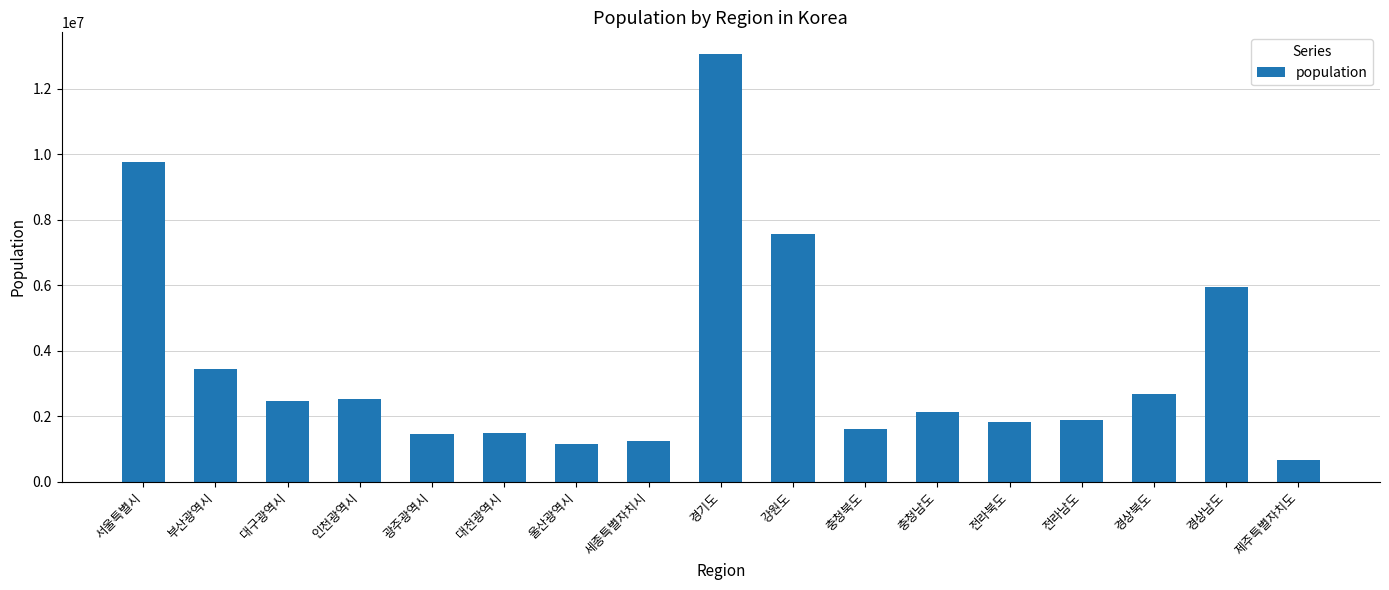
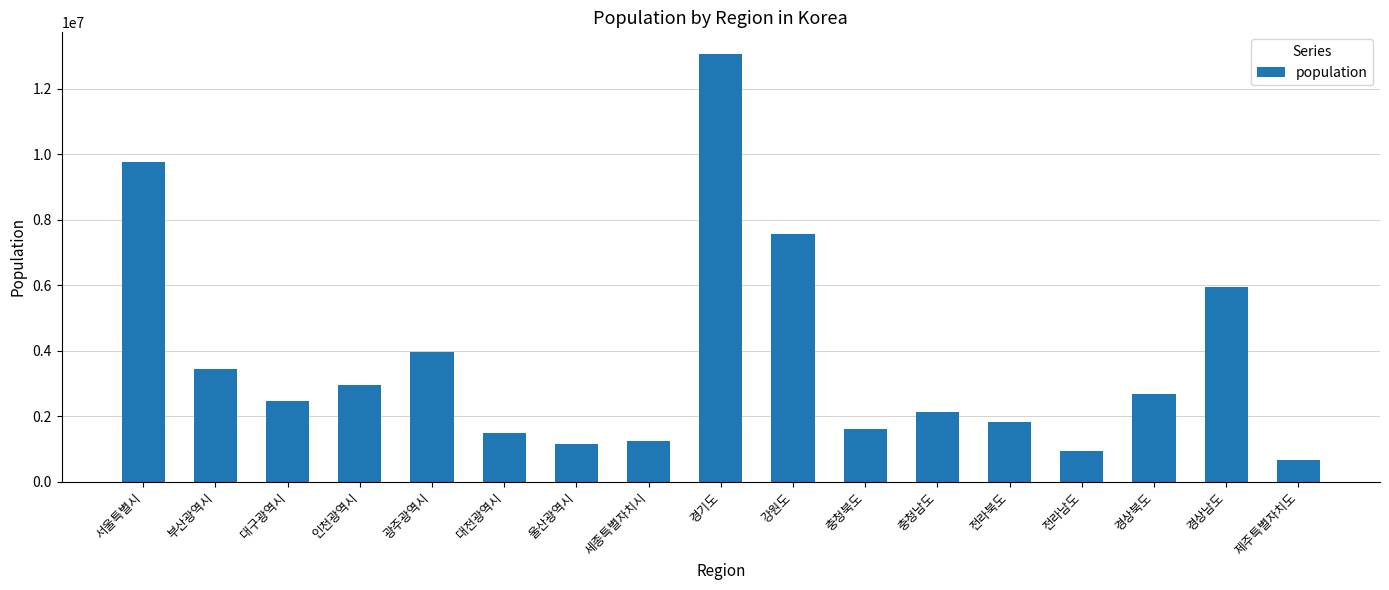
  {
    "서울특별시": 9800000,
    "부산광역시": 3400000,
    "대구광역시": 2500000,
-   "인천광역시": 2500000,
-   "광주광역시": 1500000,
+   "인천광역시": 3000000,
+   "광주광역시": 4000000,
    "대전광역시": 1500000,
    "울산광역시": 1200000,
    "세종특별자치시": 1200000,
    "경기도": 13100000,
    "강원도": 7600000,
    "충청북도": 1600000,
    "충청남도": 2100000,
    "전라북도": 1800000,
-   "전라남도": 1900000,
+   "전라남도": 900000,
    "경상북도": 2700000,
    "경상남도": 5900000,
    "제주특별자치도": 700000
  }
